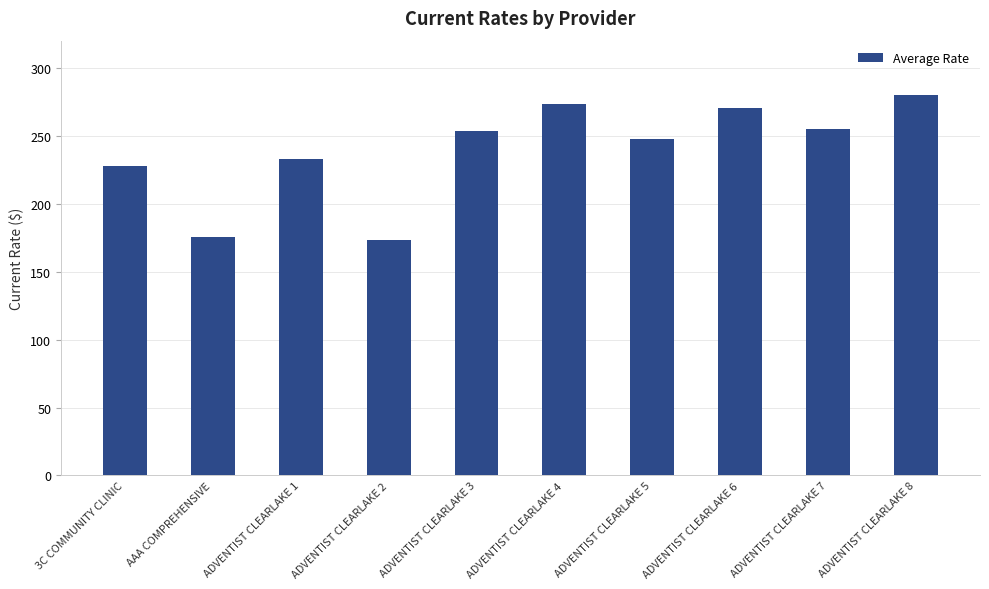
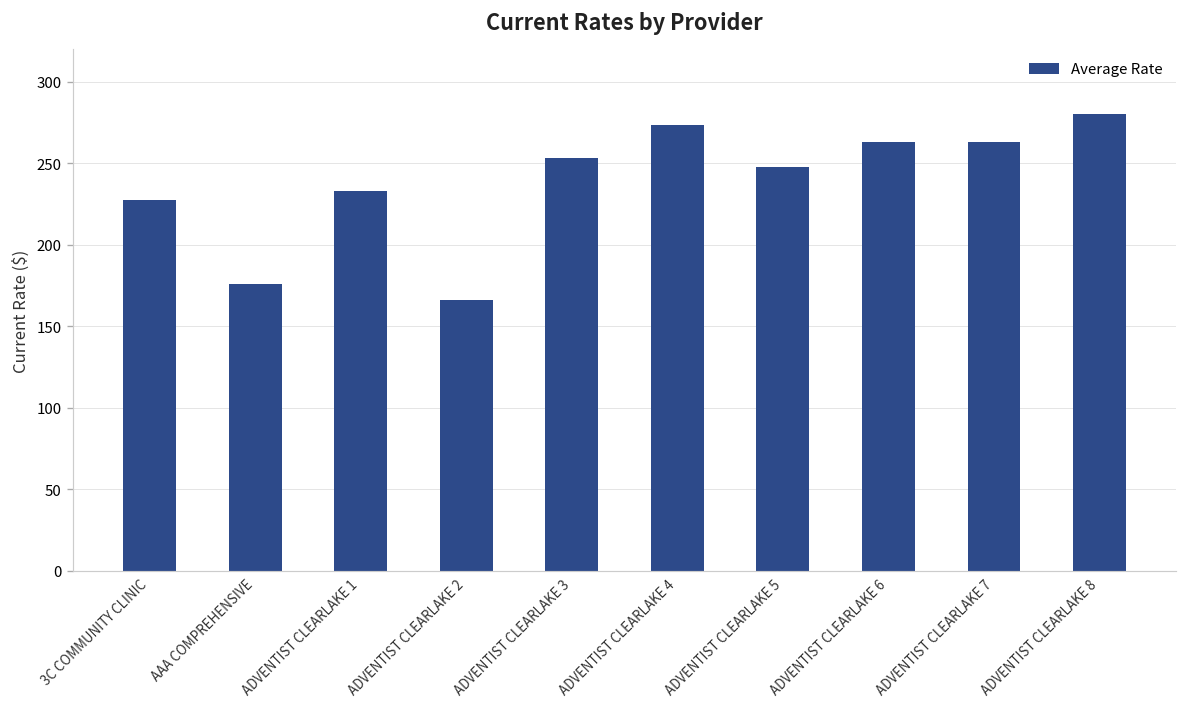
  {
    "3C COMMUNITY CLINIC": 228,
    "AAA COMPREHENSIVE": 176,
    "ADVENTIST CLEARLAKE 1": 233,
-   "ADVENTIST CLEARLAKE 2": 174,
+   "ADVENTIST CLEARLAKE 2": 166,
    "ADVENTIST CLEARLAKE 3": 253,
    "ADVENTIST CLEARLAKE 4": 274,
    "ADVENTIST CLEARLAKE 5": 248,
-   "ADVENTIST CLEARLAKE 6": 271,
-   "ADVENTIST CLEARLAKE 7": 255,
+   "ADVENTIST CLEARLAKE 6": 263,
+   "ADVENTIST CLEARLAKE 7": 263,
    "ADVENTIST CLEARLAKE 8": 280
  }
